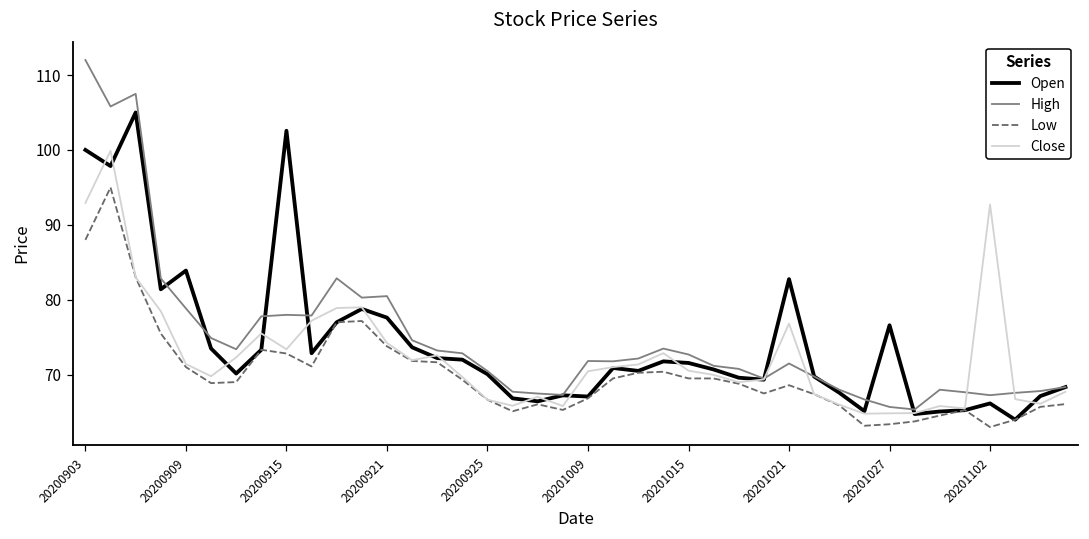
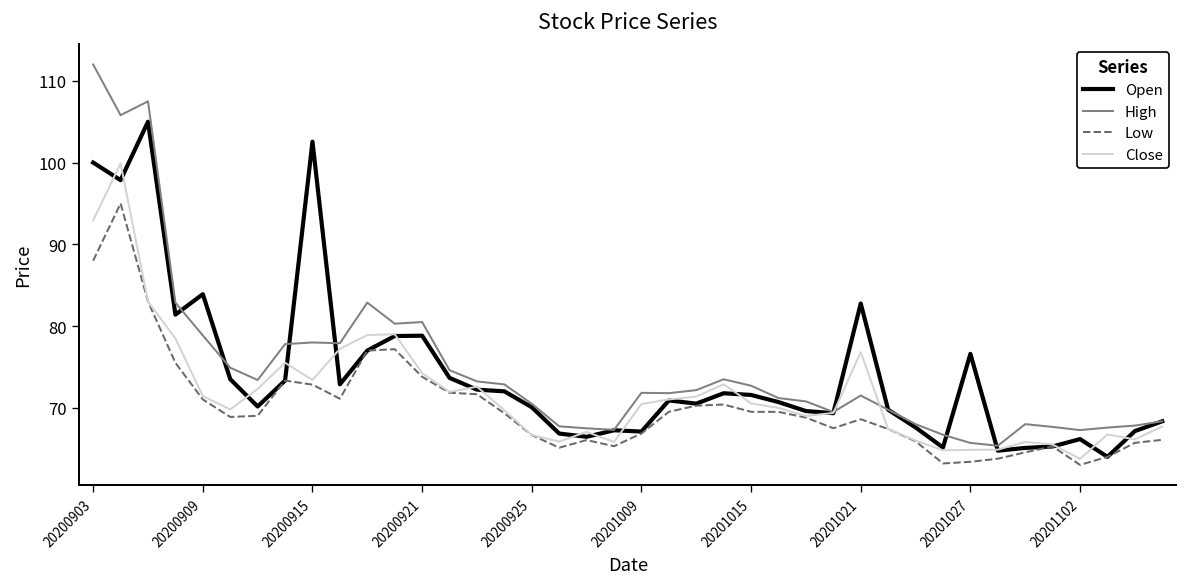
  {
    "Open": {
      "20200903": 100,
      "20200909": 84,
      "20200915": 103,
-     "20200921": 78,
+     "20200921": 79,
      "20200925": 70,
      "20201015": 72,
      "20201021": 83,
      "20201027": 77,
      "20201102": 66
    },
    "Close": {
      "20200903": 93,
      "20200909": 71,
      "20200915": 73,
      "20200921": 74,
      "20201009": 70,
      "20201015": 71,
      "20201021": 77,
      "20201027": 65,
-     "20201102": 93
+     "20201102": 64
    }
  }
